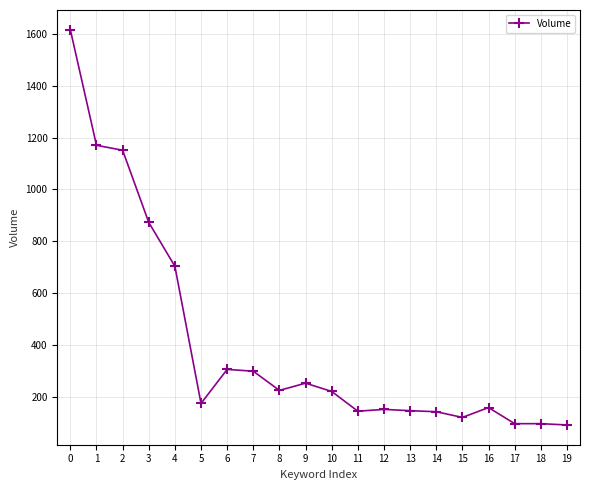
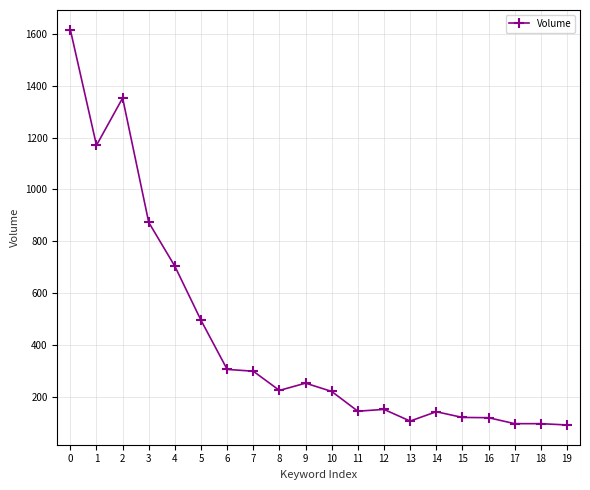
  {
    "0": 1620,
    "1": 1170,
-   "2": 1150,
+   "2": 1350,
    "3": 870,
    "4": 700,
-   "5": 180,
+   "5": 500,
    "6": 310,
    "7": 300,
    "8": 230,
    "9": 250,
    "10": 220,
    "11": 150,
    "12": 150,
-   "13": 150,
+   "13": 110,
    "14": 140,
    "15": 120,
-   "16": 160,
+   "16": 120,
    "17": 100,
    "18": 100,
    "19": 90
  }
